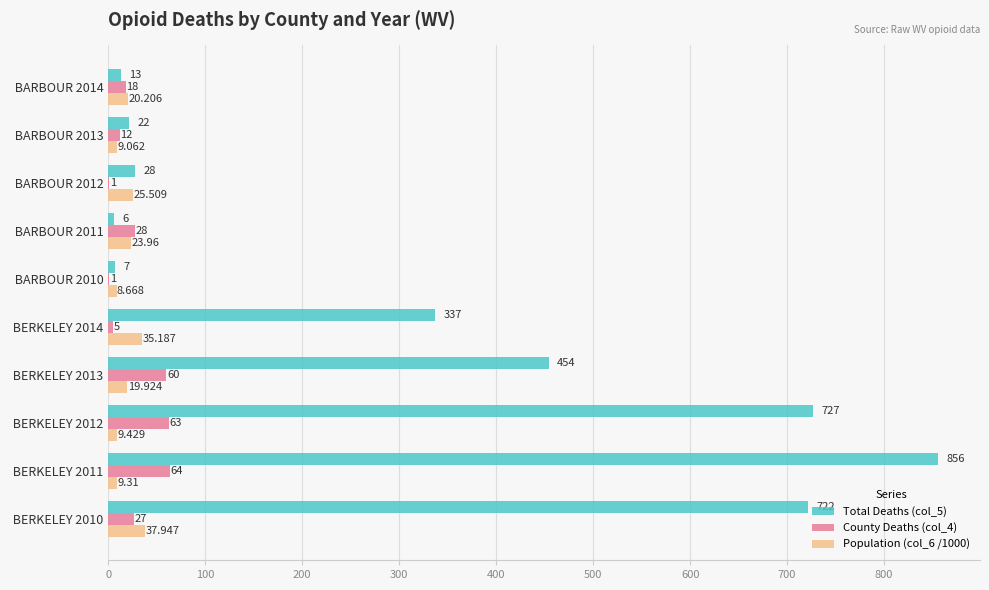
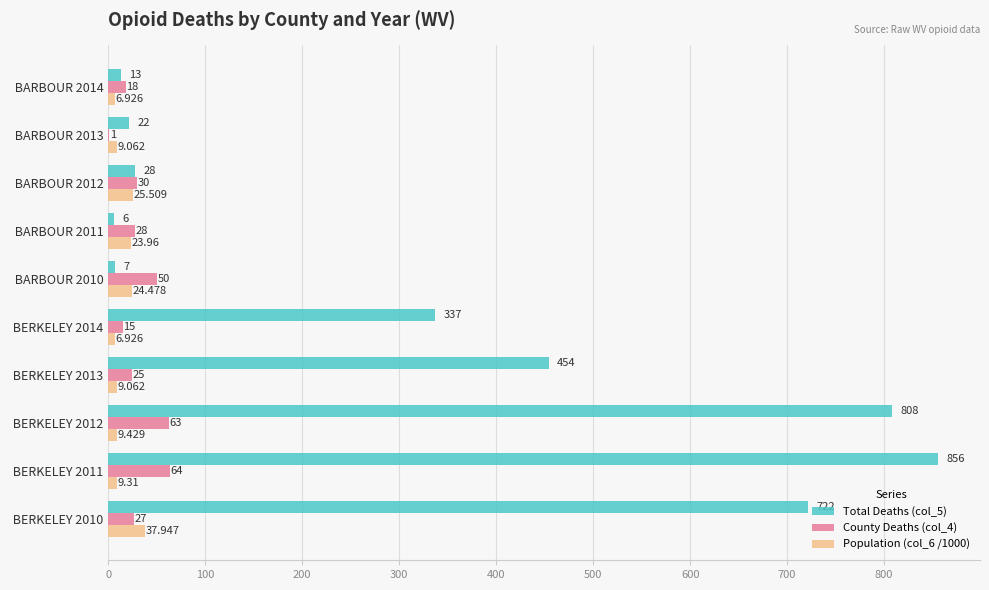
  {
    "Total Deaths (col_5)": {
      "BARBOUR 2014": 13,
      "BARBOUR 2013": 22,
      "BARBOUR 2012": 28,
      "BARBOUR 2011": 6,
      "BARBOUR 2010": 7,
      "BERKELEY 2014": 337,
      "BERKELEY 2013": 454,
-     "BERKELEY 2012": 727,
+     "BERKELEY 2012": 808,
      "BERKELEY 2011": 856,
      "BERKELEY 2010": 722
    },
    "County Deaths (col_4)": {
      "BARBOUR 2014": 18,
-     "BARBOUR 2013": 12,
-     "BARBOUR 2012": 1,
+     "BARBOUR 2013": 1,
+     "BARBOUR 2012": 30,
      "BARBOUR 2011": 28,
-     "BARBOUR 2010": 1,
-     "BERKELEY 2014": 5,
-     "BERKELEY 2013": 60,
+     "BARBOUR 2010": 50,
+     "BERKELEY 2014": 15,
+     "BERKELEY 2013": 25,
      "BERKELEY 2012": 63,
      "BERKELEY 2011": 64,
      "BERKELEY 2010": 27
    },
    "Population (col_6 /1000)": {
-     "BARBOUR 2014": 20.206,
+     "BARBOUR 2014": 6.926,
      "BARBOUR 2013": 9.062,
      "BARBOUR 2012": 25.509,
      "BARBOUR 2011": 23.96,
-     "BARBOUR 2010": 8.668,
-     "BERKELEY 2014": 35.187,
-     "BERKELEY 2013": 19.924,
+     "BARBOUR 2010": 24.478,
+     "BERKELEY 2014": 6.926,
+     "BERKELEY 2013": 9.062,
      "BERKELEY 2012": 9.429,
      "BERKELEY 2011": 9.31,
      "BERKELEY 2010": 37.947
    }
  }
